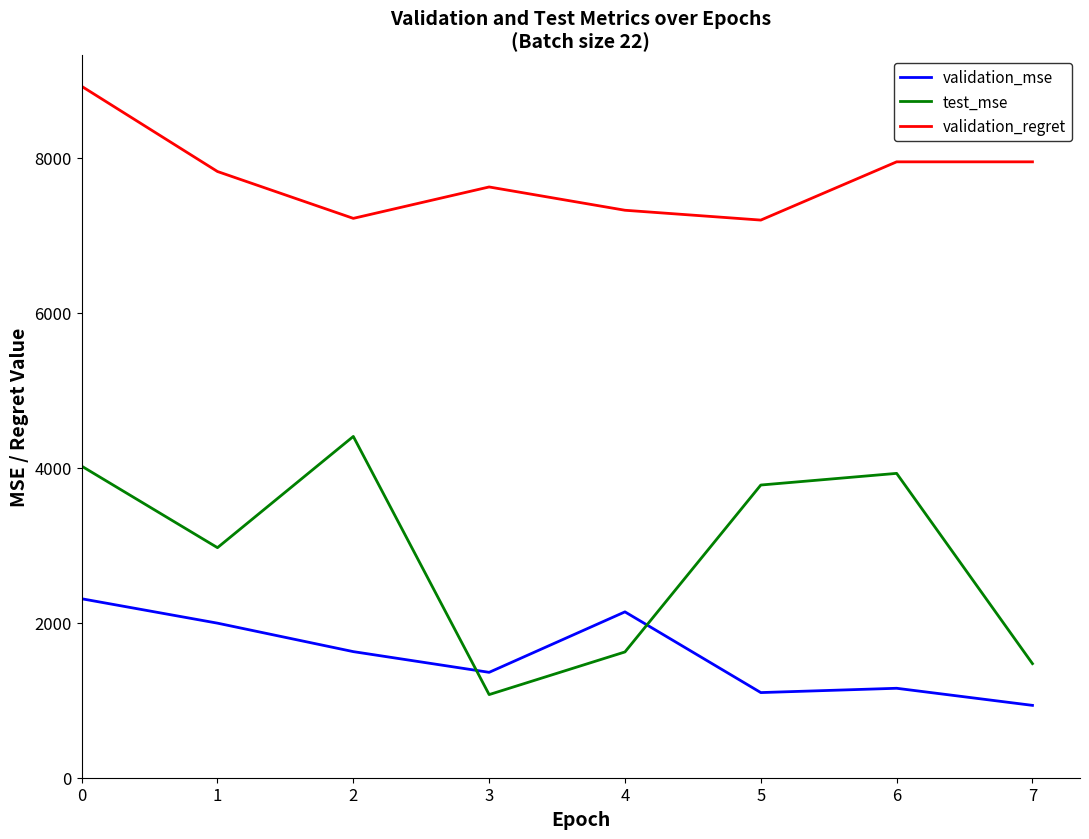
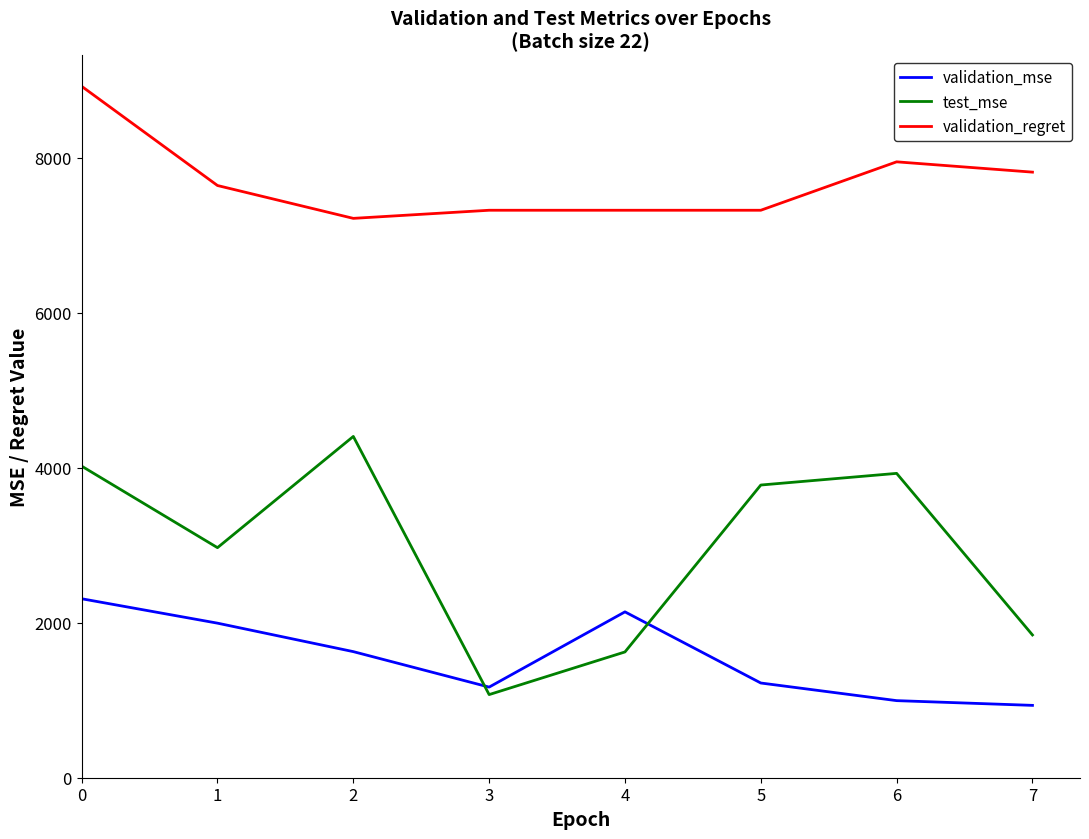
  {
    "validation_mse": {
      "0": 2300,
      "1": 2000,
      "2": 1600,
-     "3": 1400,
+     "3": 1200,
      "4": 2100,
-     "5": 1100,
-     "6": 1200,
+     "5": 1200,
+     "6": 1000,
      "7": 900
    },
    "test_mse": {
      "0": 4000,
      "1": 3000,
      "2": 4400,
      "3": 1100,
      "4": 1600,
      "5": 3800,
      "6": 3900,
-     "7": 1500
+     "7": 1800
    },
    "validation_regret": {
      "0": 8900,
-     "1": 7800,
+     "1": 7600,
      "2": 7200,
-     "3": 7600,
+     "3": 7300,
      "4": 7300,
-     "5": 7200,
+     "5": 7300,
      "6": 8000,
-     "7": 8000
+     "7": 7800
    }
  }
